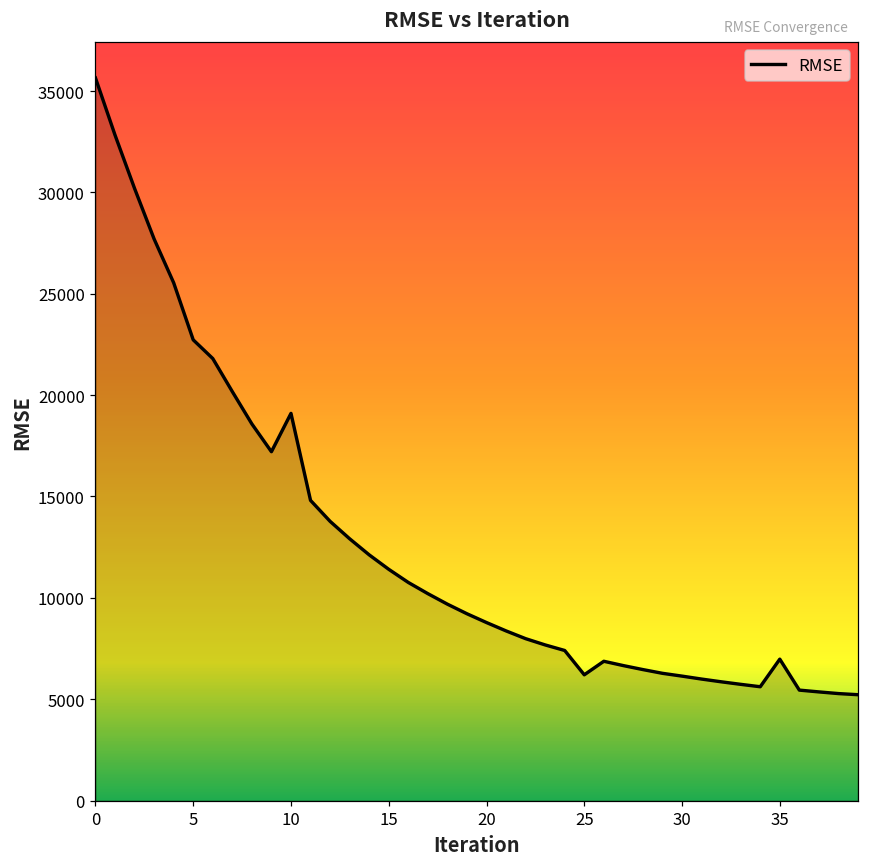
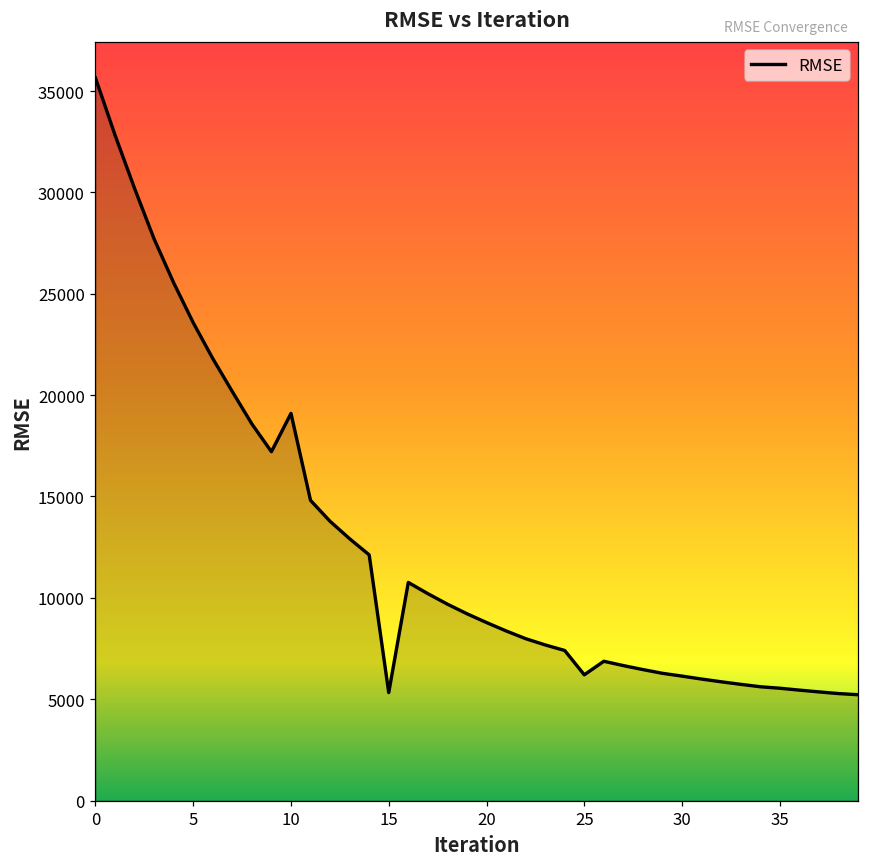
  {
    "0": 35600,
-   "5": 22700,
+   "5": 23600,
    "10": 19100,
-   "15": 11400,
+   "15": 5300,
    "20": 8800,
    "25": 6200,
    "30": 6100,
-   "35": 7000
+   "35": 5500
  }
